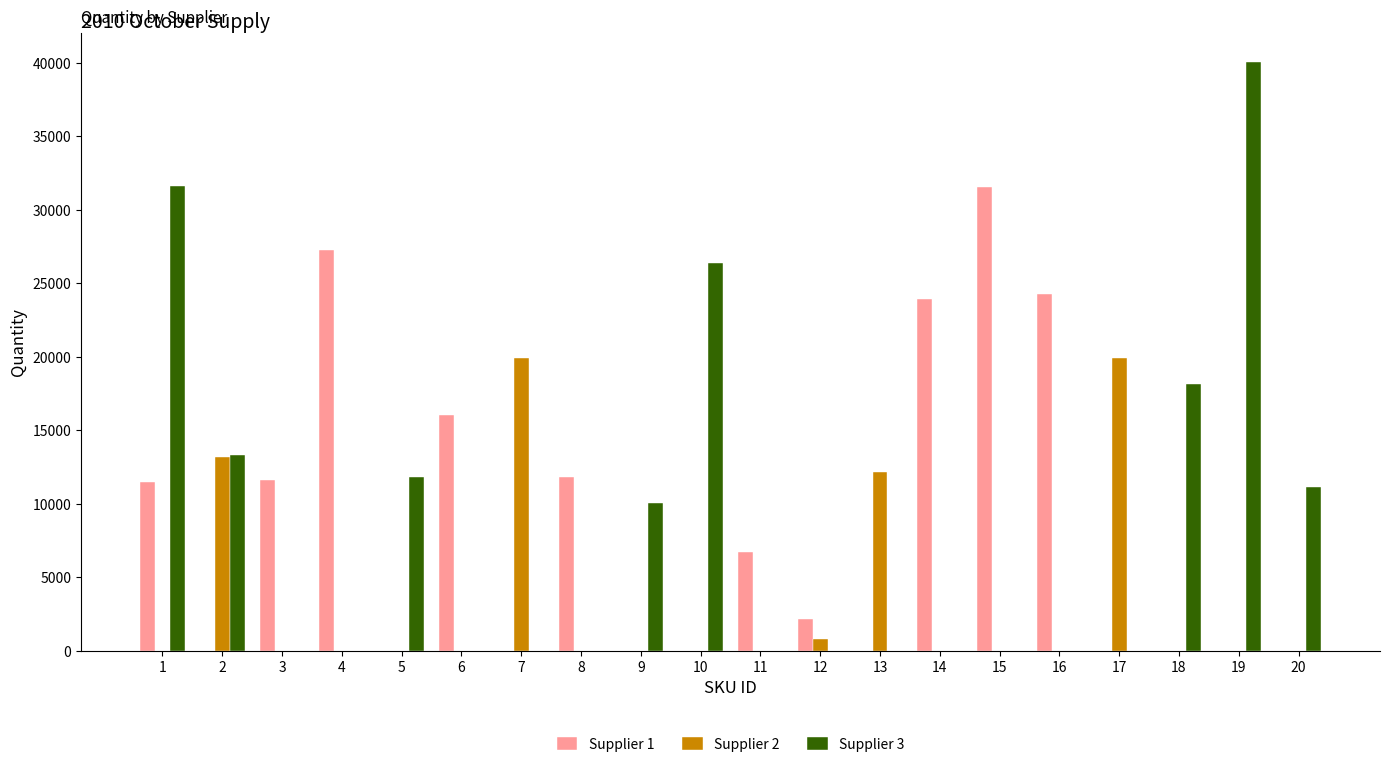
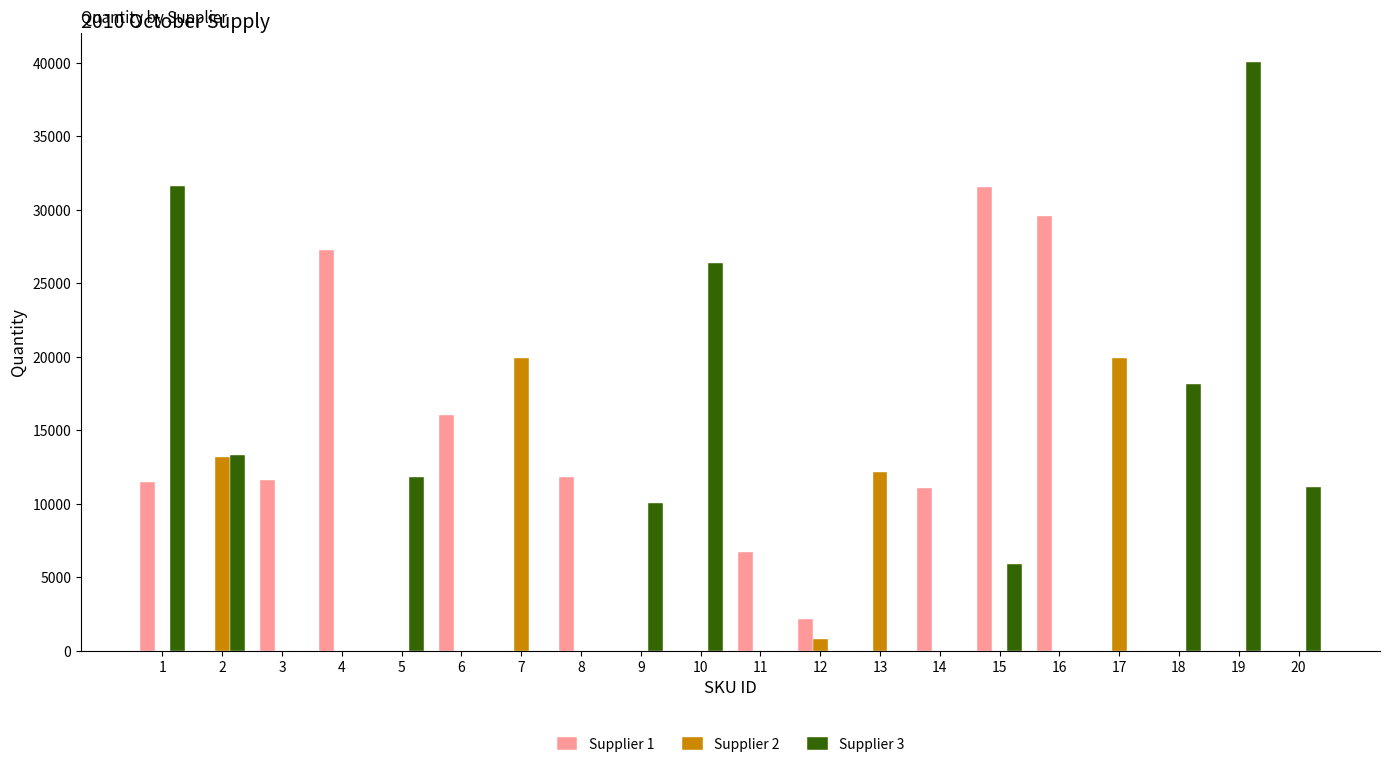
  {
    "Supplier 1": {
      "1": 11500,
      "2": 0,
      "3": 11600,
      "4": 27300,
      "5": 0,
      "6": 16000,
      "7": 0,
      "8": 11800,
      "9": 0,
      "10": 0,
      "11": 6700,
      "12": 2200,
      "13": 0,
-     "14": 23900,
+     "14": 11100,
      "15": 31600,
-     "16": 24300,
+     "16": 29600,
      "17": 0,
      "18": 0,
      "19": 0,
      "20": 0
    },
    "Supplier 2": {
      "1": 0,
      "2": 13200,
      "3": 0,
      "4": 0,
      "5": 0,
      "6": 0,
      "7": 19900,
      "9": 0,
      "10": 0,
      "11": 0,
      "12": 800,
      "13": 12200,
      "14": 0,
      "15": 0,
      "16": 0,
      "17": 19900,
      "19": 0,
      "20": 0
    },
    "Supplier 3": {
      "1": 31600,
      "2": 13300,
      "3": 0,
      "4": 0,
      "5": 11800,
      "6": 0,
      "7": 0,
      "8": 0,
      "9": 10000,
      "10": 26400,
      "11": 0,
      "12": 0,
      "13": 0,
      "14": 0,
-     "15": 0,
+     "15": 5900,
      "16": 0,
      "17": 0,
      "18": 18100,
      "19": 40000,
      "20": 11200
    }
  }
